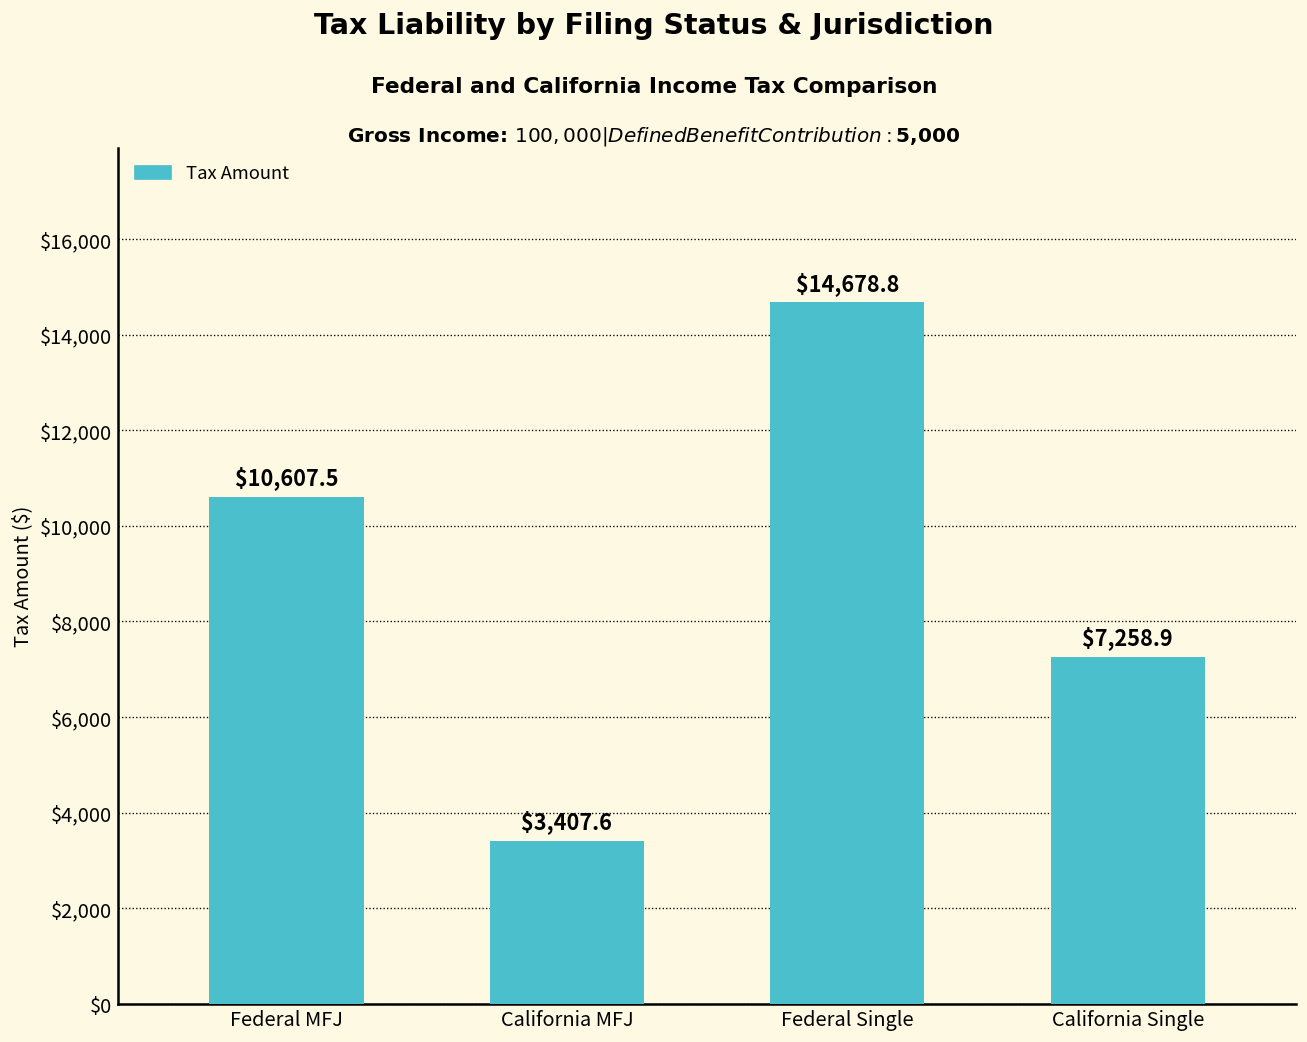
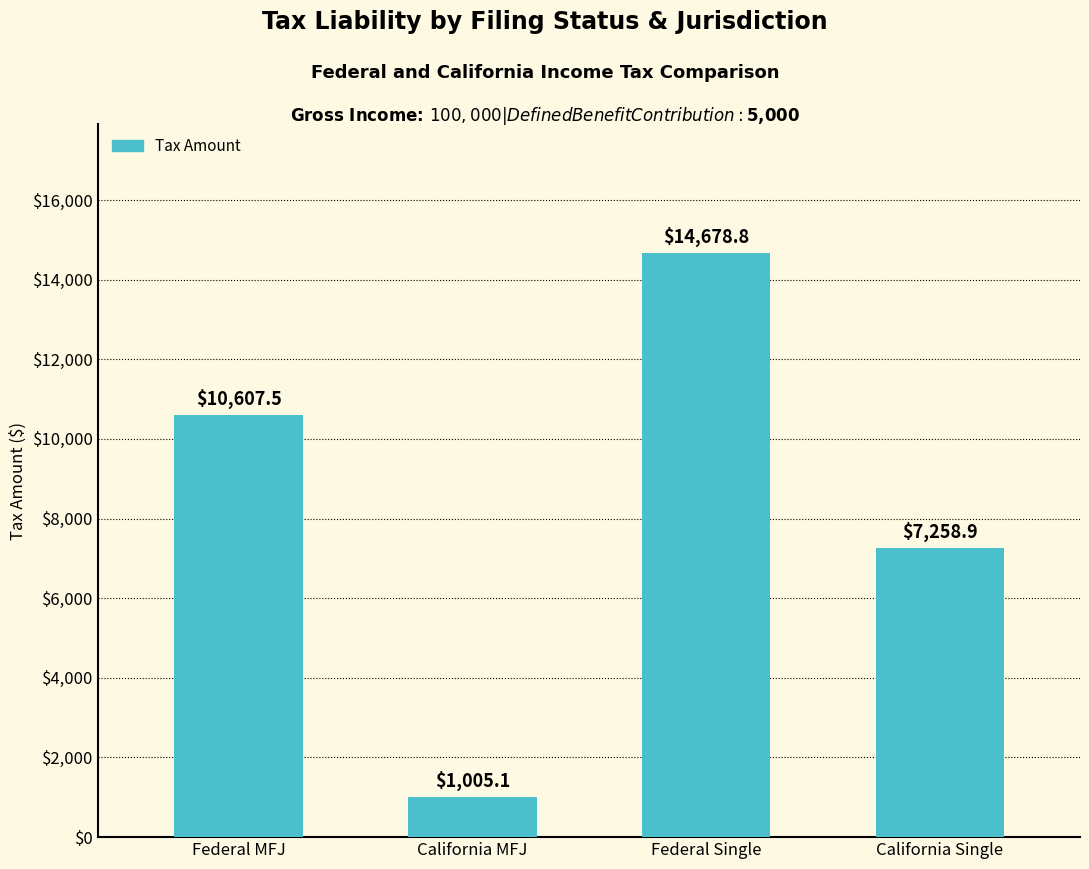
  {
    "Federal MFJ": "$10,607.5",
-   "California MFJ": "$3,407.6",
+   "California MFJ": "$1,005.1",
    "Federal Single": "$14,678.8",
    "California Single": "$7,258.9"
  }
